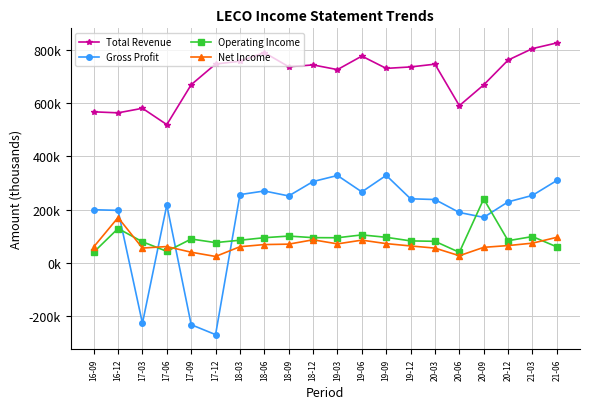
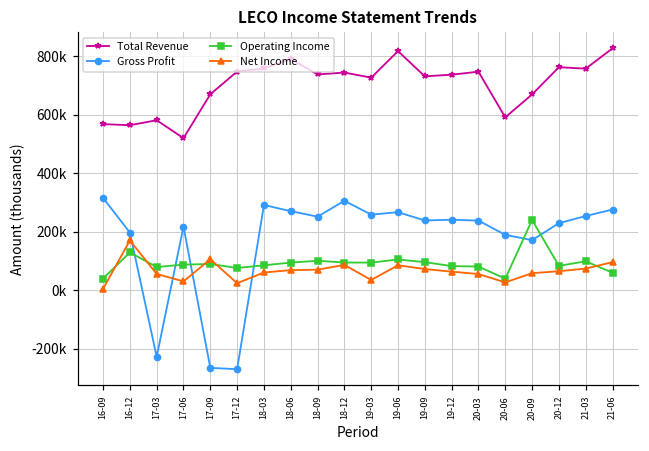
  {
    "Total Revenue": {
      "16-09": 570000,
      "16-12": 560000,
      "17-03": 580000,
      "17-06": 520000,
      "17-09": 670000,
      "18-09": 740000,
      "18-12": 740000,
      "19-03": 730000,
-     "19-06": 780000,
+     "19-06": 820000,
      "19-09": 730000,
      "19-12": 740000,
      "20-03": 750000,
      "20-06": 590000,
      "20-09": 670000,
      "20-12": 760000,
-     "21-03": 810000,
+     "21-03": 760000,
      "21-06": 830000
    },
    "Gross Profit": {
-     "16-09": 200000,
+     "16-09": 320000,
      "16-12": 200000,
      "17-03": -230000,
      "17-06": 220000,
-     "17-09": -230000,
+     "17-09": -260000,
      "17-12": -270000,
-     "18-03": 260000,
+     "18-03": 290000,
      "18-06": 270000,
      "18-09": 250000,
      "18-12": 310000,
-     "19-03": 330000,
+     "19-03": 260000,
      "19-06": 270000,
-     "19-09": 330000,
+     "19-09": 240000,
      "19-12": 240000,
      "20-03": 240000,
      "20-06": 190000,
      "20-09": 170000,
      "20-12": 230000,
      "21-03": 250000,
-     "21-06": 310000
+     "21-06": 280000
    },
    "Operating Income": {
      "16-09": 40000,
      "16-12": 130000,
      "17-03": 80000,
-     "17-06": 40000,
+     "17-06": 90000,
      "17-09": 90000,
      "17-12": 80000,
      "18-03": 90000,
      "18-06": 90000,
      "18-09": 100000,
      "19-03": 90000,
      "19-06": 110000,
      "19-09": 100000,
      "19-12": 80000,
      "20-03": 80000,
      "20-06": 40000,
      "20-09": 240000,
      "20-12": 80000,
      "21-03": 100000,
      "21-06": 60000
    },
    "Net Income": {
-     "16-09": 60000,
+     "16-09": 0,
      "16-12": 170000,
      "17-03": 60000,
-     "17-06": 60000,
-     "17-09": 40000,
+     "17-06": 30000,
+     "17-09": 110000,
      "17-12": 20000,
      "18-03": 60000,
      "18-06": 70000,
      "18-09": 70000,
-     "19-03": 70000,
+     "19-03": 40000,
      "19-06": 90000,
      "19-09": 70000,
      "19-12": 60000,
      "20-03": 60000,
      "20-06": 30000,
      "20-09": 60000,
      "20-12": 70000,
      "21-03": 70000,
      "21-06": 100000
    }
  }
